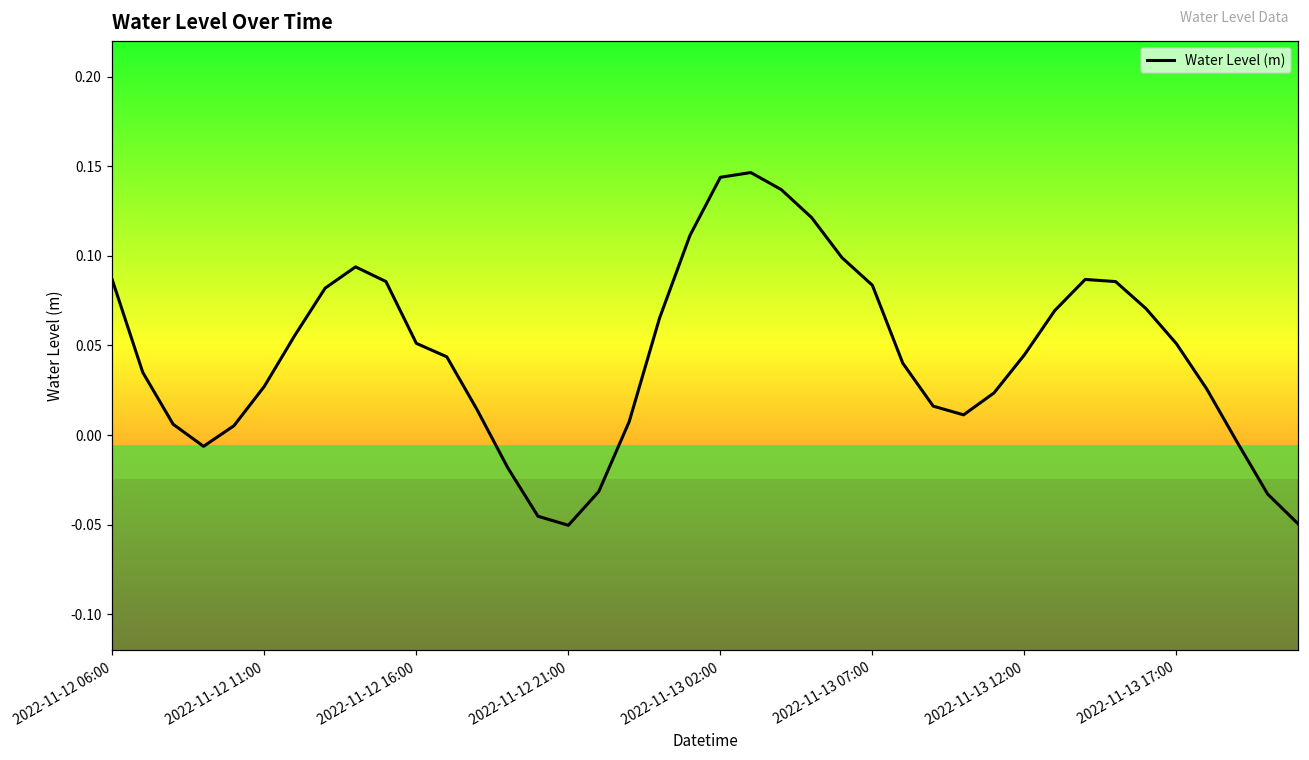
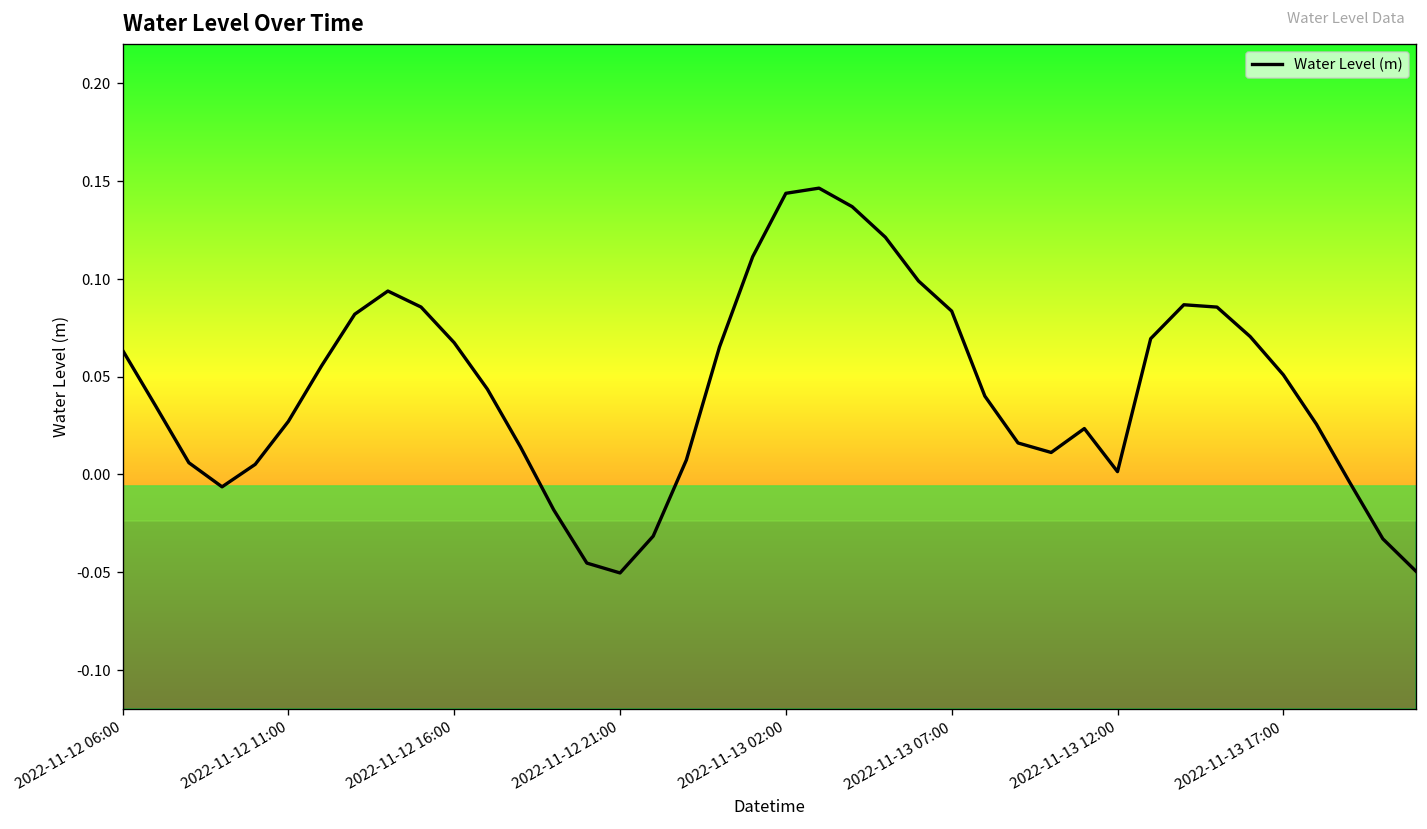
  {
-   "2022-11-12 06:00": 0.086,
+   "2022-11-12 06:00": 0.064,
    "2022-11-12 11:00": 0.027,
-   "2022-11-12 16:00": 0.051,
+   "2022-11-12 16:00": 0.067,
    "2022-11-13 02:00": 0.144,
    "2022-11-13 07:00": 0.084,
-   "2022-11-13 12:00": 0.045,
+   "2022-11-13 12:00": 0.001,
    "2022-11-13 17:00": 0.051
  }
